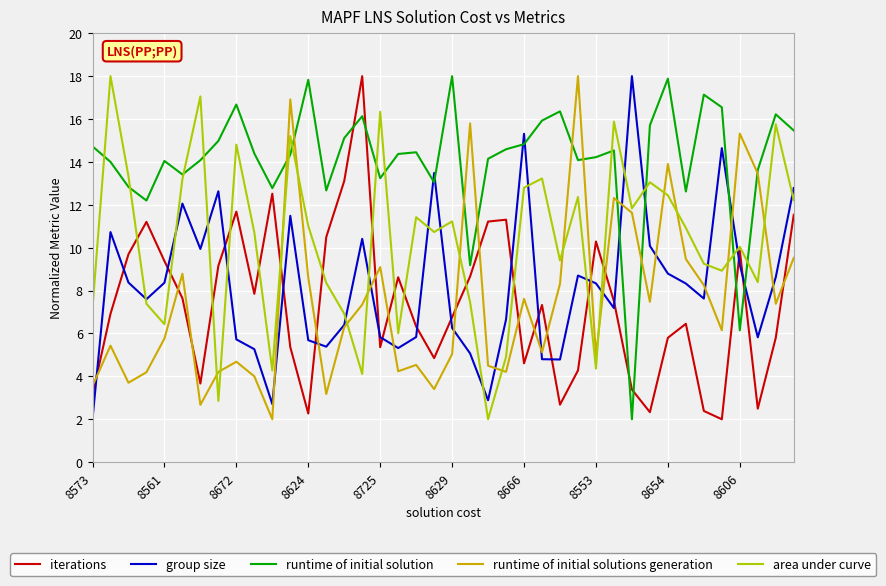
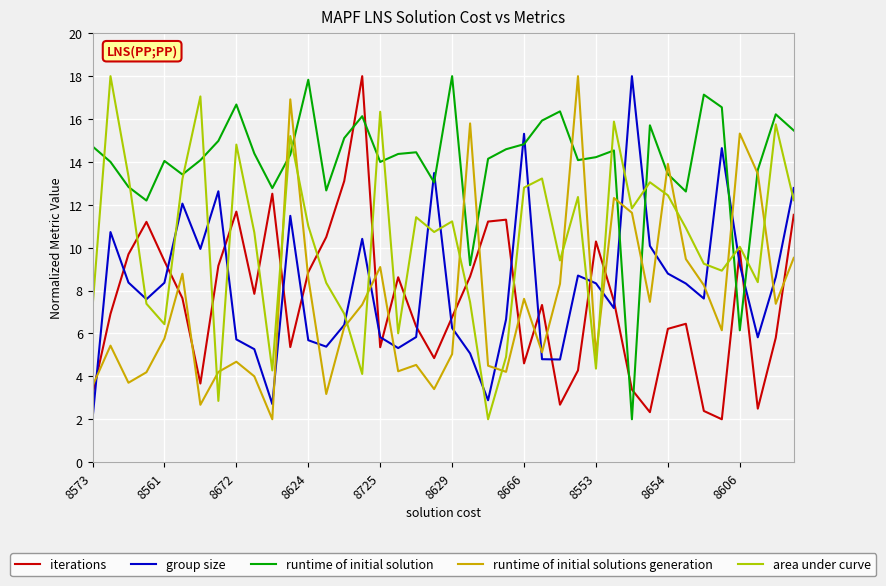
  {
    "iterations": {
      "8573": 3.1,
      "8561": 9.4,
      "8672": 11.7,
-     "8624": 2.3,
+     "8624": 8.9,
      "8725": 5.4,
      "8629": 6.8,
      "8666": 4.6,
      "8553": 10.3,
-     "8654": 5.8,
+     "8654": 6.2,
      "8606": 9.9
    },
    "group size": {
      "8573": 2.0,
      "8561": 8.4,
      "8672": 5.7,
      "8624": 5.7,
      "8725": 5.8,
      "8629": 6.3,
      "8666": 15.3,
      "8553": 8.3,
      "8654": 8.8,
      "8606": 9.2
    },
    "runtime of initial solution": {
      "8573": 14.7,
      "8561": 14.0,
      "8672": 16.7,
      "8624": 17.8,
-     "8725": 13.2,
+     "8725": 14.0,
      "8629": 18.0,
      "8666": 14.8,
      "8553": 14.2,
-     "8654": 17.9,
+     "8654": 13.4,
      "8606": 6.1
    }
  }
